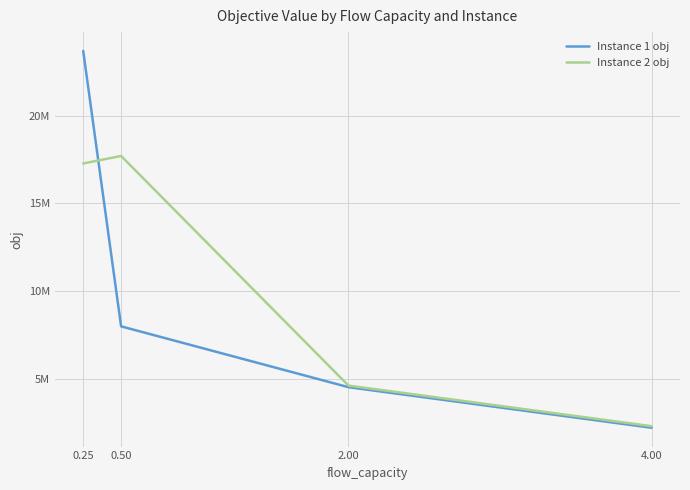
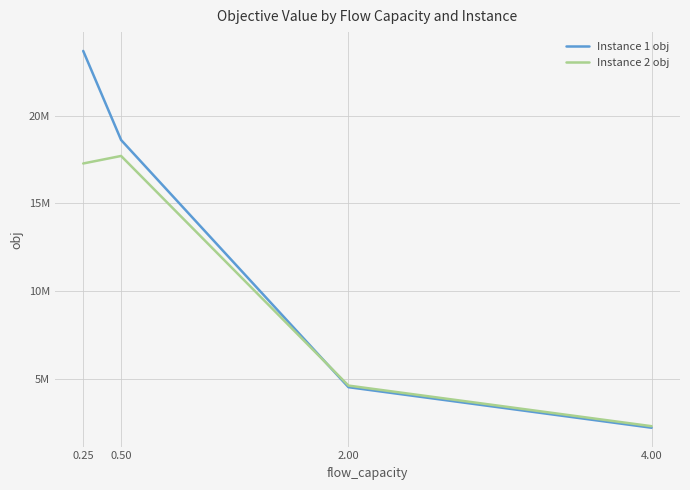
  {
    "Instance 1 obj": {
      "0.25": 23700000,
-     "0.50": 8000000
+     "0.50": 18600000
    },
    "Instance 2 obj": {
      "0.25": 17300000,
      "0.50": 17700000
    }
  }
